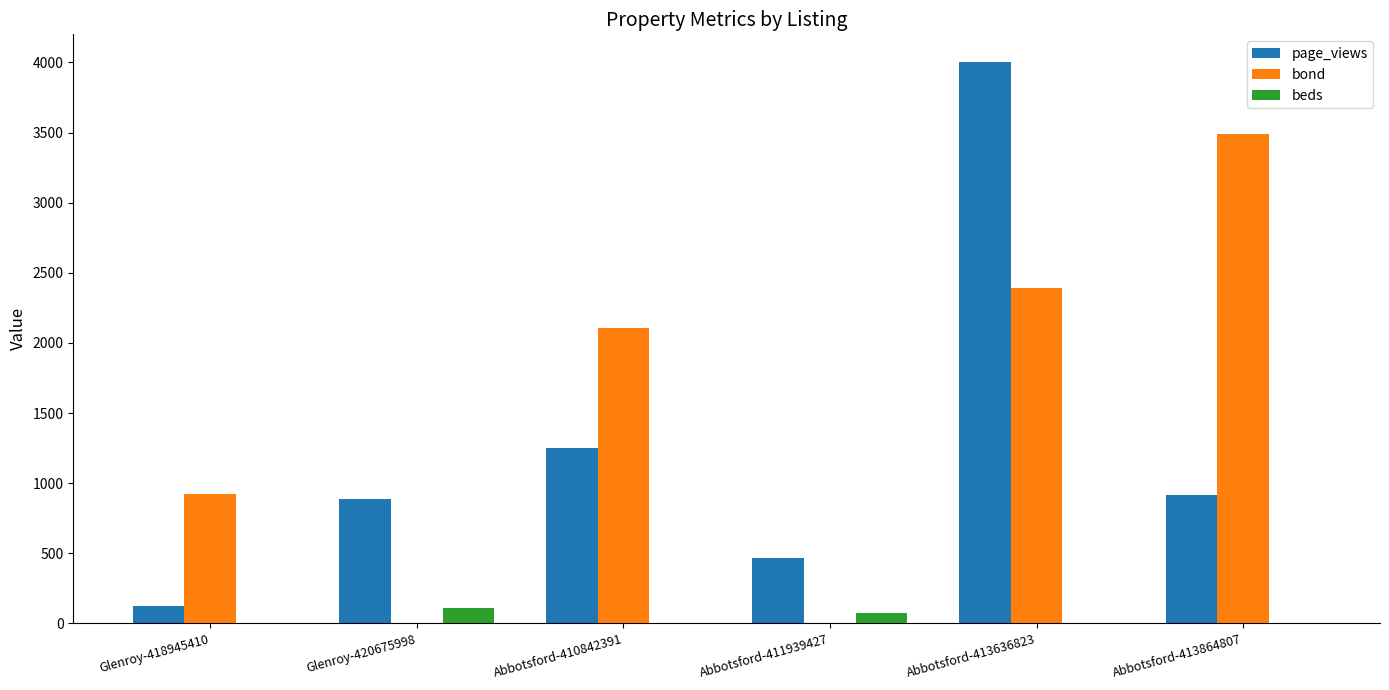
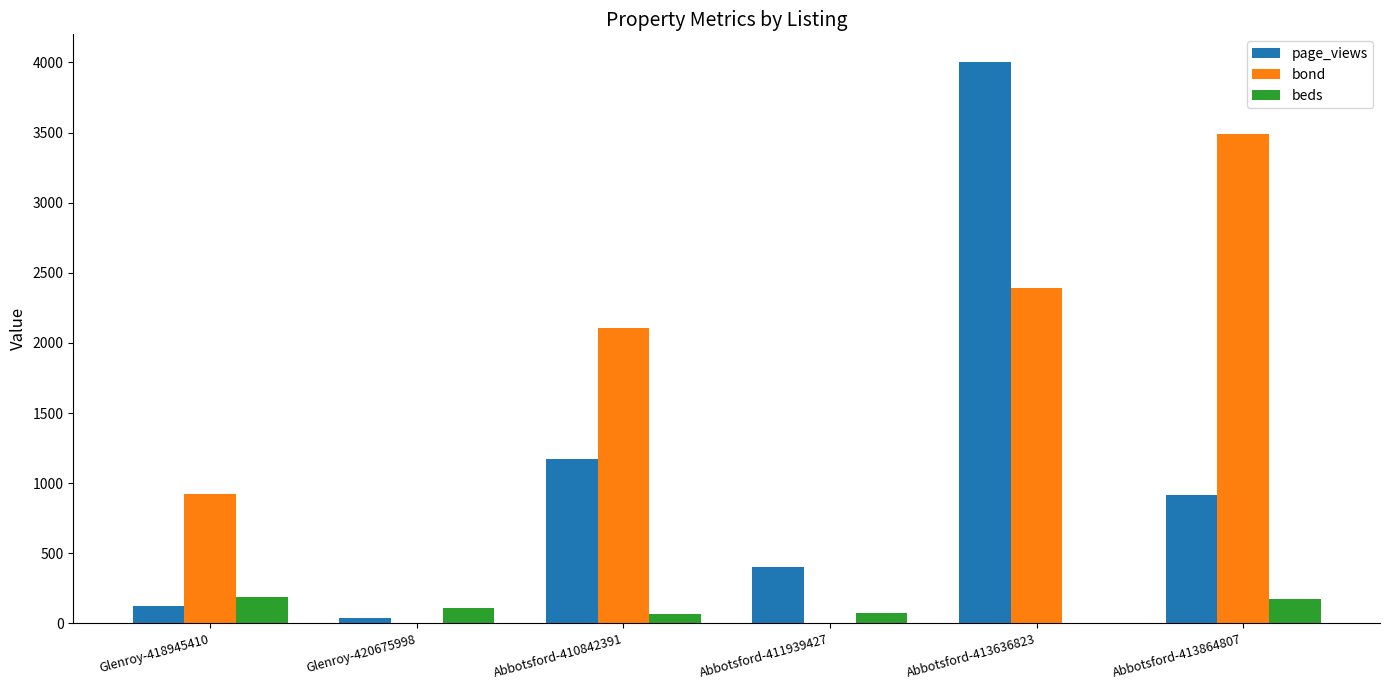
  {
    "page_views": {
      "Glenroy-418945410": 120,
-     "Glenroy-420675998": 890,
-     "Abbotsford-410842391": 1250,
-     "Abbotsford-411939427": 470,
+     "Glenroy-420675998": 40,
+     "Abbotsford-410842391": 1170,
+     "Abbotsford-411939427": 400,
      "Abbotsford-413636823": 4000,
      "Abbotsford-413864807": 920
    },
    "bond": {
      "Glenroy-418945410": 920,
      "Glenroy-420675998": 0,
      "Abbotsford-410842391": 2110,
      "Abbotsford-411939427": 0,
      "Abbotsford-413636823": 2390,
      "Abbotsford-413864807": 3490
    },
    "beds": {
-     "Glenroy-418945410": 0,
+     "Glenroy-418945410": 190,
      "Glenroy-420675998": 110,
-     "Abbotsford-410842391": 0,
+     "Abbotsford-410842391": 70,
      "Abbotsford-411939427": 70,
-     "Abbotsford-413864807": 0
+     "Abbotsford-413864807": 180
    }
  }
